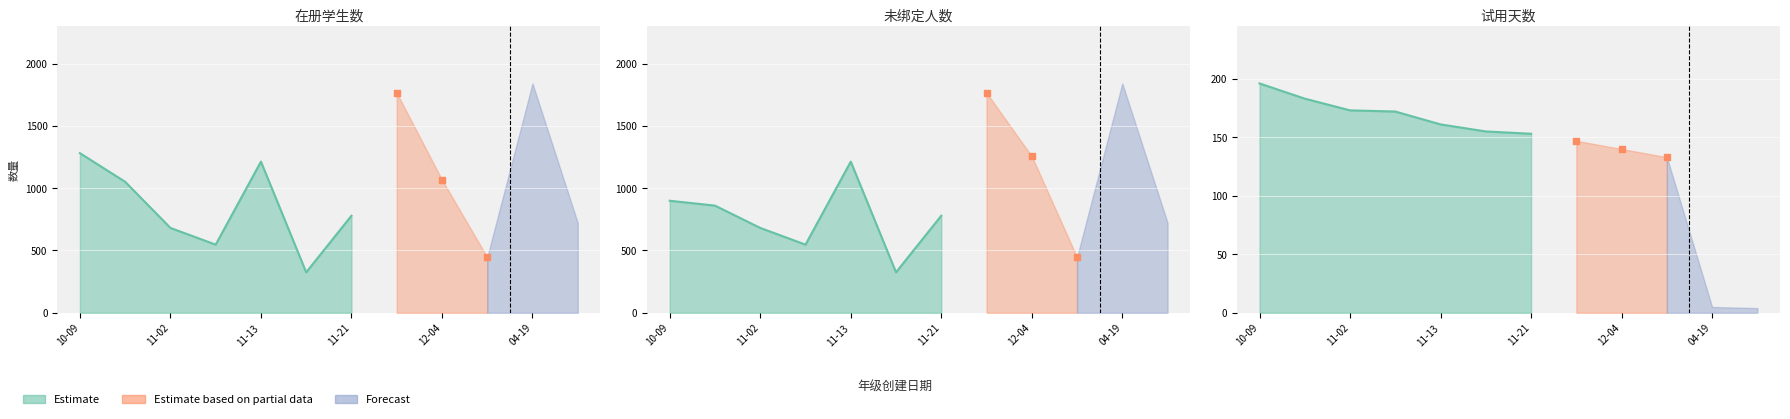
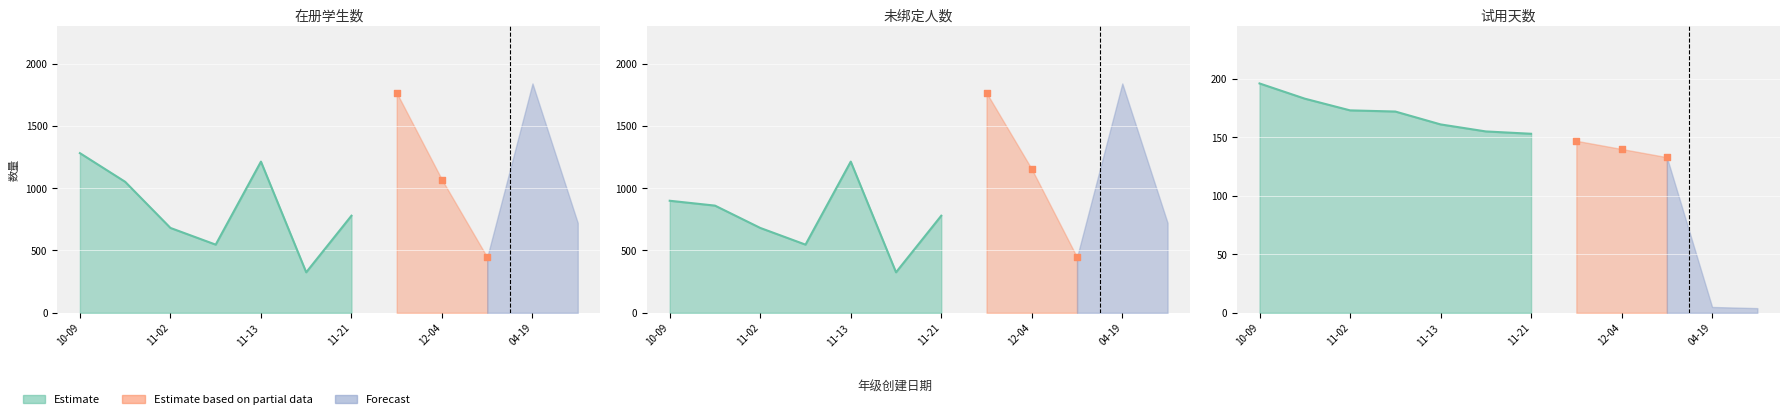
  {
    "在册学生数": {
      "Estimate based on partial data": {
        "12-04": 1070
      }
    },
    "未绑定人数": {
      "Estimate based on partial data": {
-       "12-04": 1260
+       "12-04": 1150
      }
    },
    "试用天数": {
      "Estimate based on partial data": {
        "12-04": 140
      }
    }
  }
